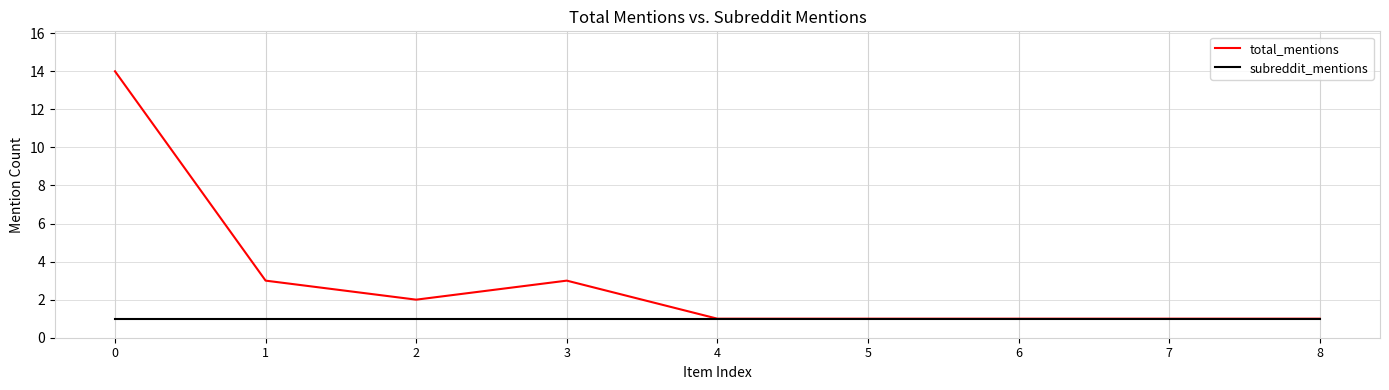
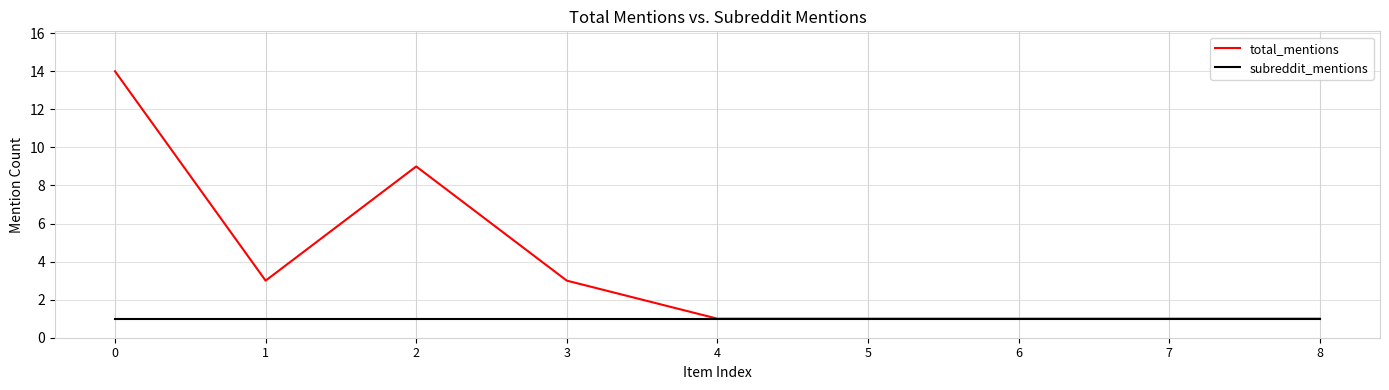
  {
    "total_mentions": {
      "0": 14,
      "1": 3,
-     "2": 2,
+     "2": 9,
      "3": 3
    },
    "subreddit_mentions": {
      "0": 1,
      "1": 1,
      "2": 1,
      "3": 1
    }
  }
